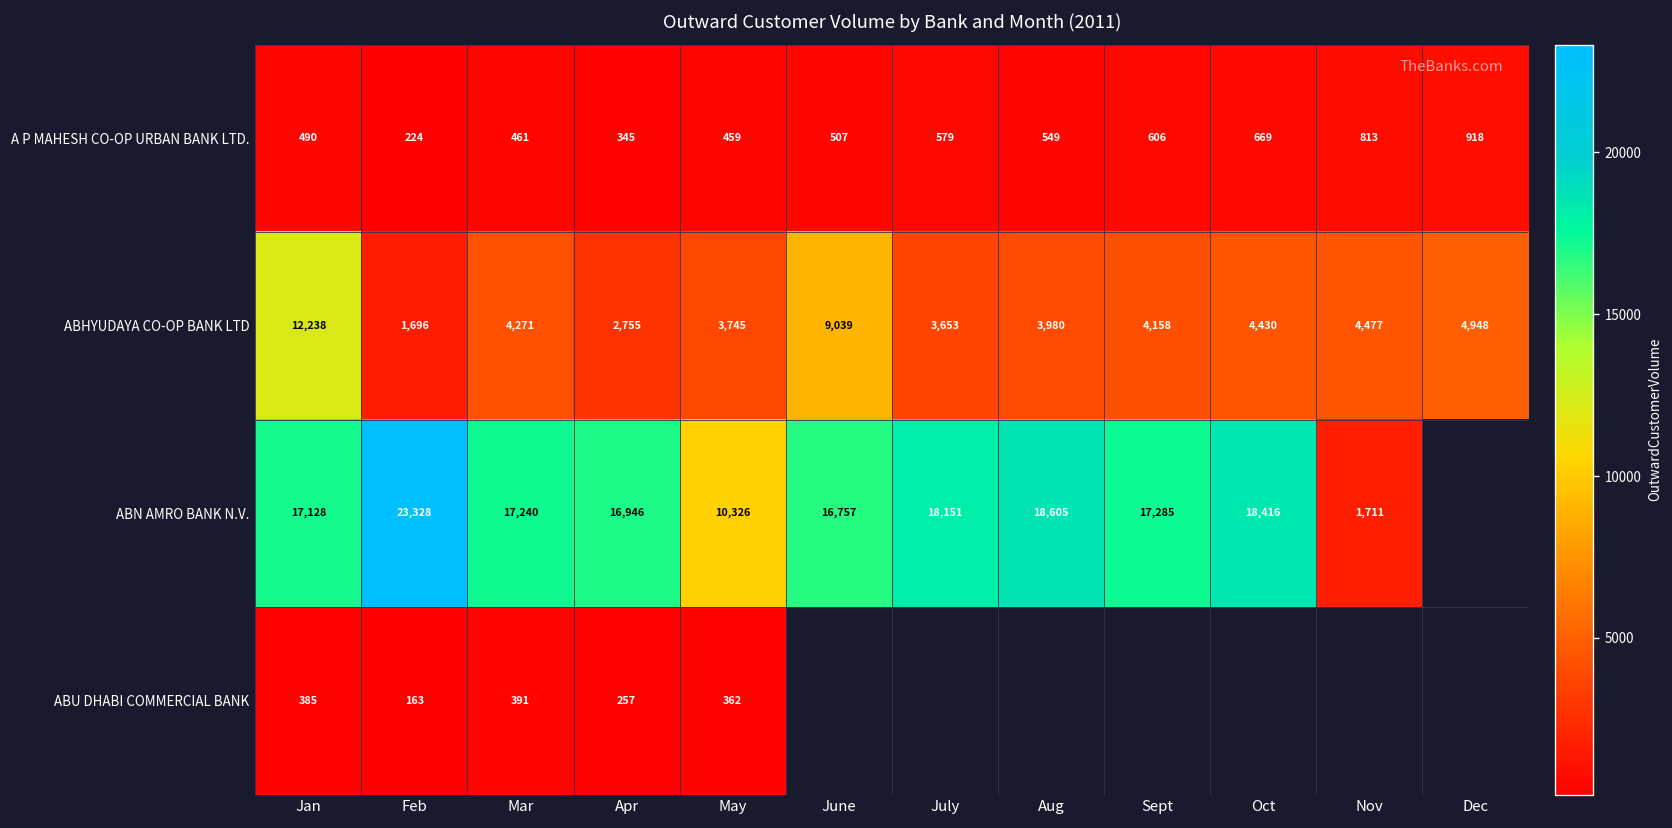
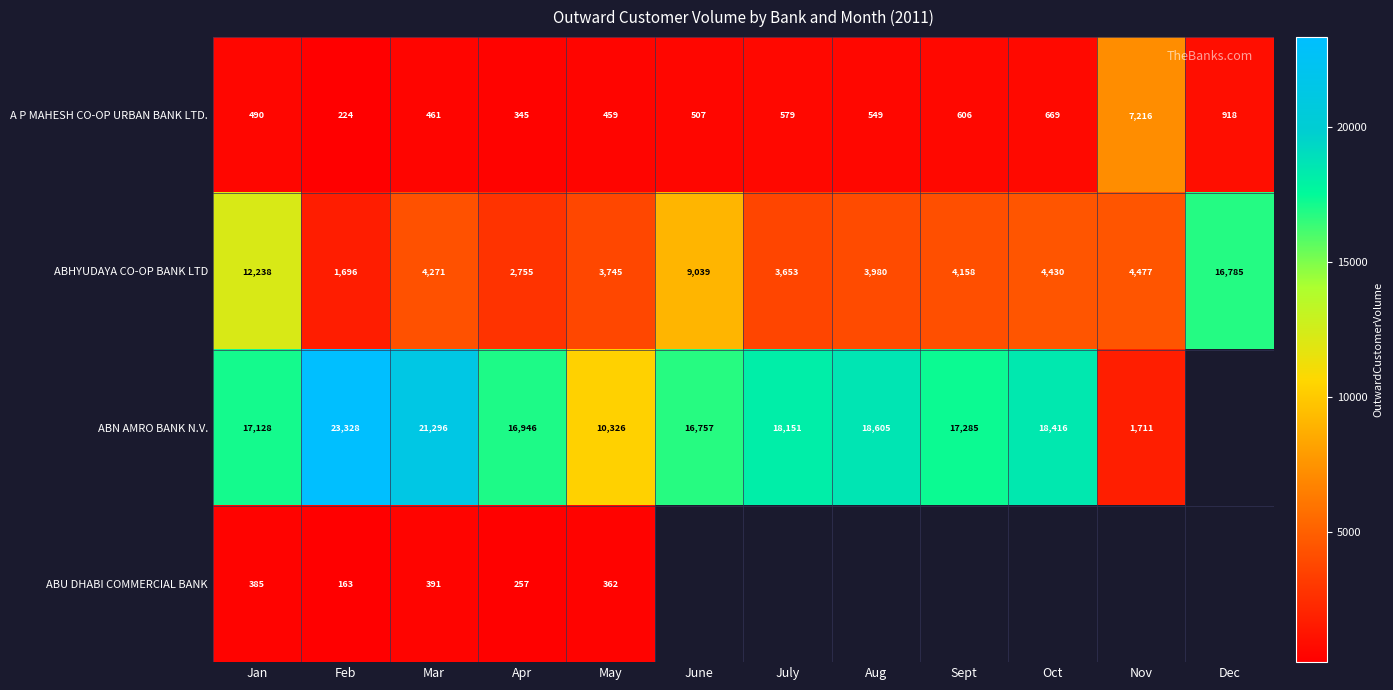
  {
    "A P MAHESH CO-OP URBAN BANK LTD.": {
      "Jan": "490",
      "Feb": "224",
      "Mar": "461",
      "Apr": "345",
      "May": "459",
      "June": "507",
      "July": "579",
      "Aug": "549",
      "Sept": "606",
      "Oct": "669",
-     "Nov": "813"
+     "Nov": "7,216"
    },
    "ABHYUDAYA CO-OP BANK LTD": {
      "Jan": "12,238",
      "Feb": "1,696",
      "Mar": "4,271",
      "Apr": "2,755",
      "May": "3,745",
      "June": "9,039",
      "July": "3,653",
      "Aug": "3,980",
      "Sept": "4,158",
      "Oct": "4,430",
      "Nov": "4,477",
-     "Dec": "4,948"
+     "Dec": "16,785"
    },
    "ABN AMRO BANK N.V.": {
      "Jan": "17,128",
      "Feb": "23,328",
-     "Mar": "17,240",
+     "Mar": "21,296",
      "Apr": "16,946",
      "May": "10,326",
      "June": "16,757",
      "July": "18,151",
      "Aug": "18,605",
      "Sept": "17,285",
      "Oct": "18,416",
      "Nov": "1,711"
    },
    "ABU DHABI COMMERCIAL BANK": {
      "Jan": "385",
      "Feb": "163",
      "Mar": "391",
      "Apr": "257",
      "May": "362"
    }
  }
